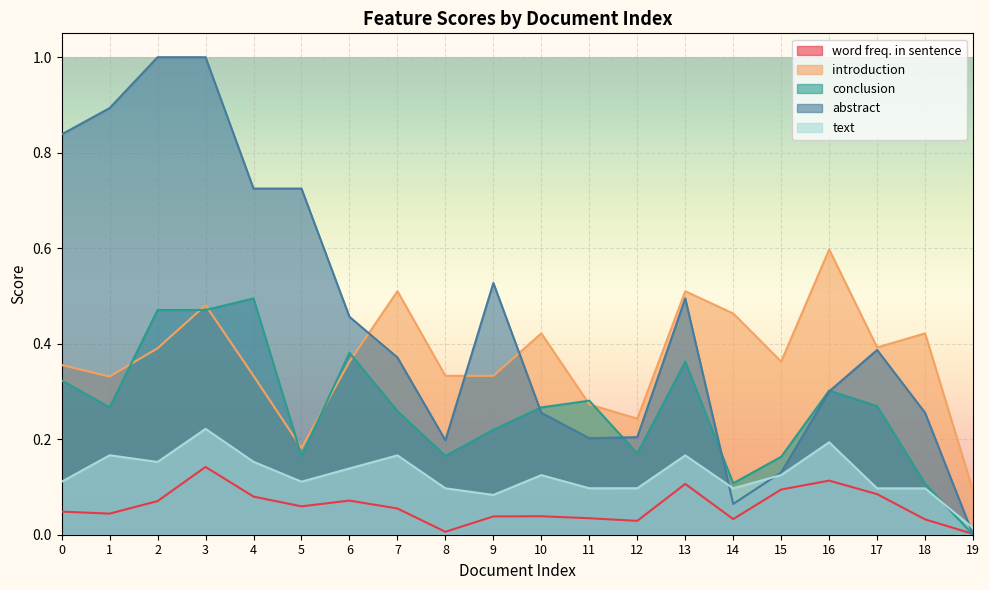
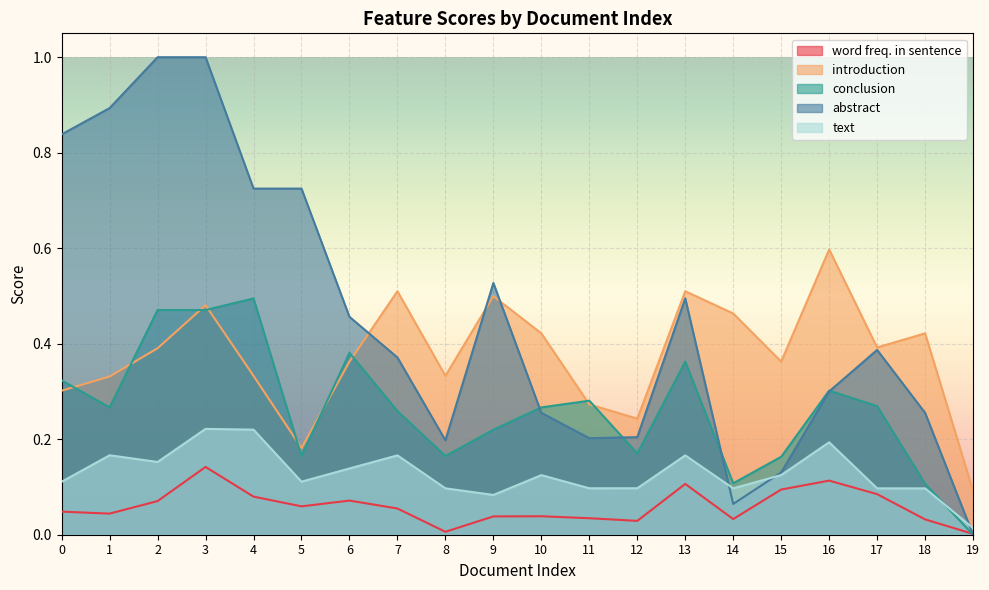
  {
    "word freq. in sentence": {
      "0": 0.05,
      "1": 0.04,
      "2": 0.07,
      "3": 0.14,
      "4": 0.08,
      "5": 0.06,
      "6": 0.07,
      "7": 0.05,
      "8": 0.01,
      "9": 0.04,
      "10": 0.04,
      "11": 0.03,
      "12": 0.03,
      "13": 0.11,
      "14": 0.03,
      "15": 0.09,
      "16": 0.11,
      "17": 0.08,
      "18": 0.03
    },
    "introduction": {
-     "0": 0.36,
+     "0": 0.30,
      "1": 0.33,
      "2": 0.39,
      "3": 0.48,
      "4": 0.33,
      "5": 0.18,
      "6": 0.36,
      "7": 0.51,
      "8": 0.33,
-     "9": 0.33,
+     "9": 0.50,
      "10": 0.42,
      "11": 0.27,
      "12": 0.24,
      "13": 0.51,
      "14": 0.46,
      "15": 0.36,
      "16": 0.60,
      "18": 0.42,
      "19": 0.09
    },
    "text": {
      "0": 0.11,
      "1": 0.17,
      "2": 0.15,
      "3": 0.22,
-     "4": 0.15,
+     "4": 0.22,
      "5": 0.11,
      "6": 0.14,
      "7": 0.17,
      "8": 0.10,
      "9": 0.08,
      "10": 0.12,
      "11": 0.10,
      "12": 0.10,
      "13": 0.17,
      "14": 0.10,
      "15": 0.12,
      "16": 0.19,
      "17": 0.10,
      "18": 0.10,
      "19": 0.01
    }
  }
